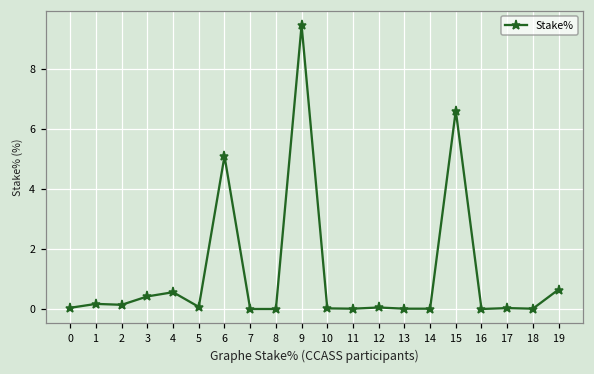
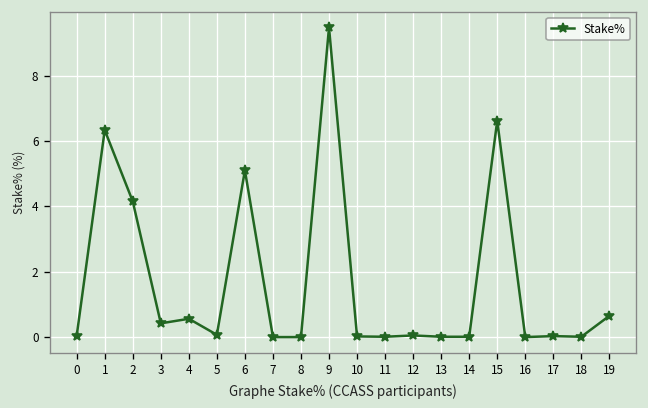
  {
    "0": 0.0,
-   "1": 0.2,
-   "2": 0.1,
+   "1": 6.3,
+   "2": 4.2,
    "3": 0.4,
    "4": 0.6,
    "5": 0.1,
    "6": 5.1,
    "7": 0.0,
    "8": 0.0,
    "9": 9.5,
    "10": 0.0,
    "11": 0.0,
    "12": 0.1,
    "13": 0.0,
    "14": 0.0,
    "15": 6.6,
    "16": 0.0,
    "17": 0.0,
    "18": 0.0,
    "19": 0.7
  }
